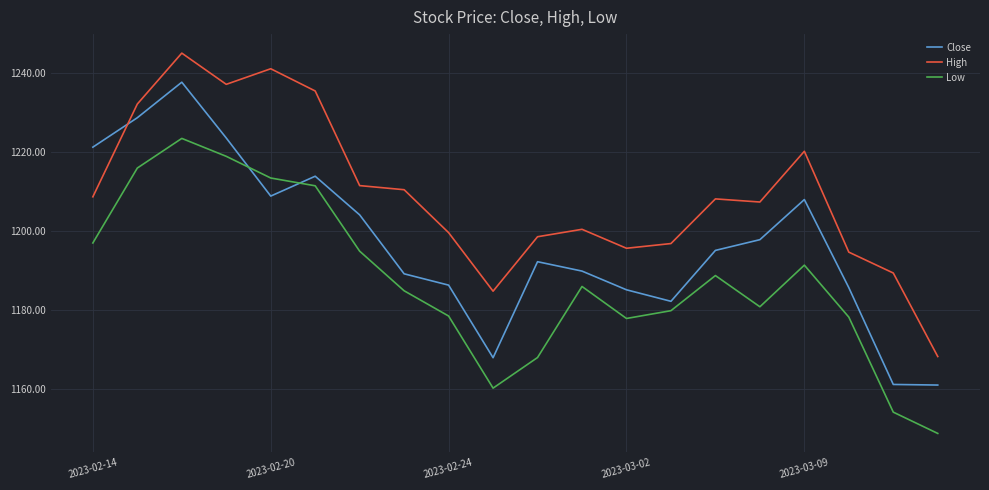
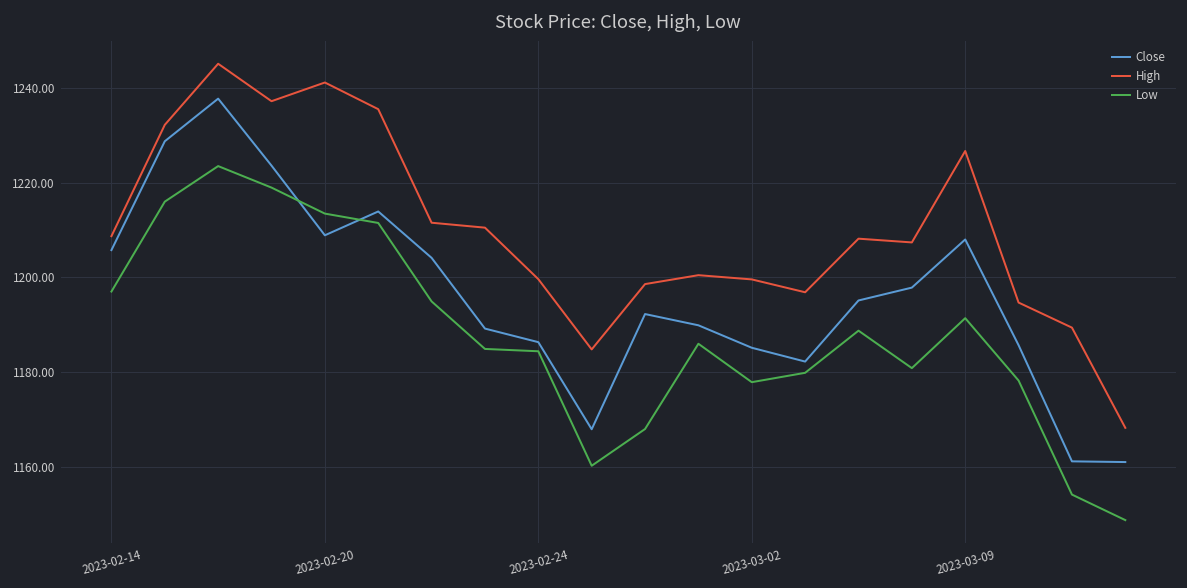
  {
    "Close": {
-     "2023-02-14": 1221,
+     "2023-02-14": 1206,
      "2023-02-20": 1209,
      "2023-02-24": 1186,
      "2023-03-02": 1185,
      "2023-03-09": 1208
    },
    "High": {
      "2023-02-14": 1209,
      "2023-02-20": 1241,
      "2023-02-24": 1200,
-     "2023-03-02": 1196,
-     "2023-03-09": 1220
+     "2023-03-02": 1200,
+     "2023-03-09": 1227
    },
    "Low": {
      "2023-02-14": 1197,
      "2023-02-20": 1213,
-     "2023-02-24": 1179,
+     "2023-02-24": 1184,
      "2023-03-02": 1178,
      "2023-03-09": 1191
    }
  }
